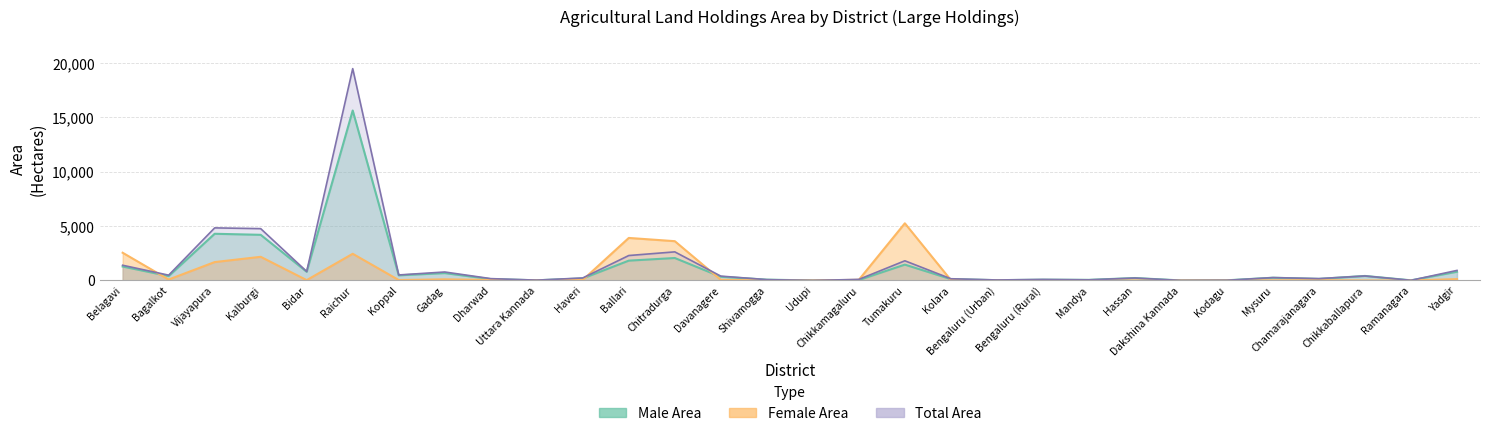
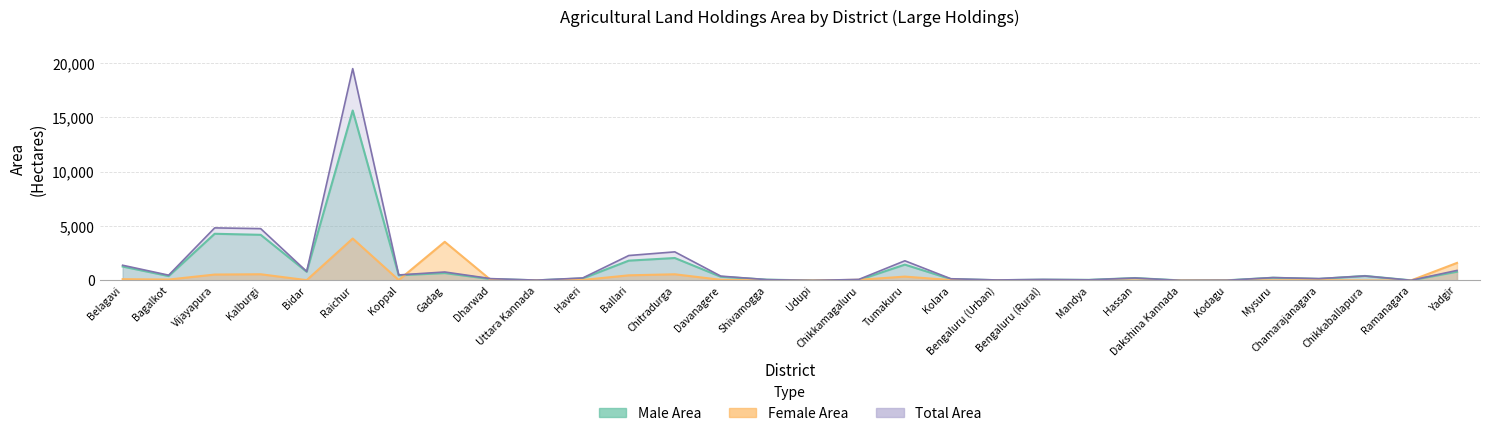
  {
    "Female Area": {
-     "Belagavi": "2,500",
+     "Belagavi": "100",
      "Bagalkot": "100",
-     "Vijayapura": "1,700",
-     "Kalburgi": "2,200",
+     "Vijayapura": "500",
+     "Kalburgi": "600",
      "Bidar": "0",
-     "Raichur": "2,500",
+     "Raichur": "3,900",
      "Koppal": "0",
-     "Gadag": "100",
-     "Ballari": "3,900",
-     "Chitradurga": "3,600",
+     "Gadag": "3,600",
+     "Ballari": "500",
+     "Chitradurga": "600",
      "Davanagere": "100",
-     "Tumakuru": "5,300",
+     "Tumakuru": "400",
      "Mysuru": "0",
      "Chikkaballapura": "0",
-     "Yadgir": "100"
+     "Yadgir": "1,600"
    }
  }
